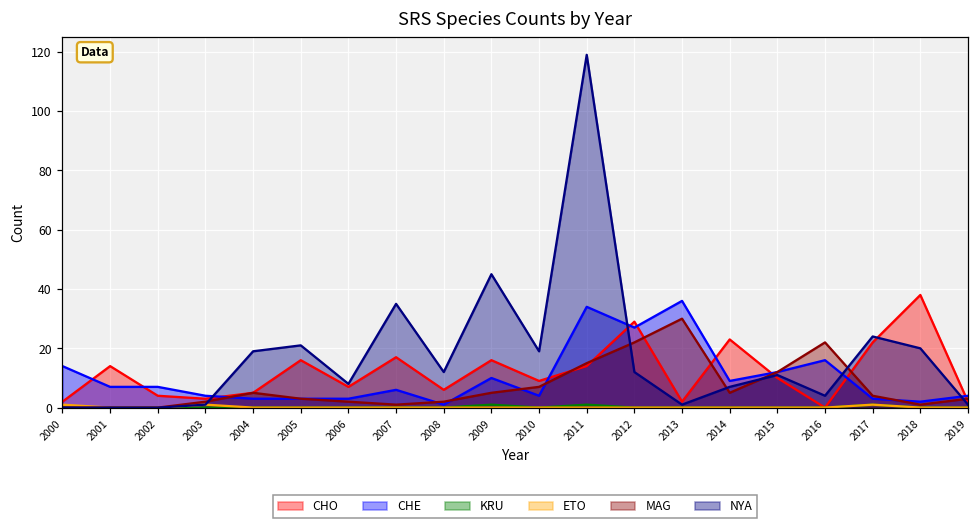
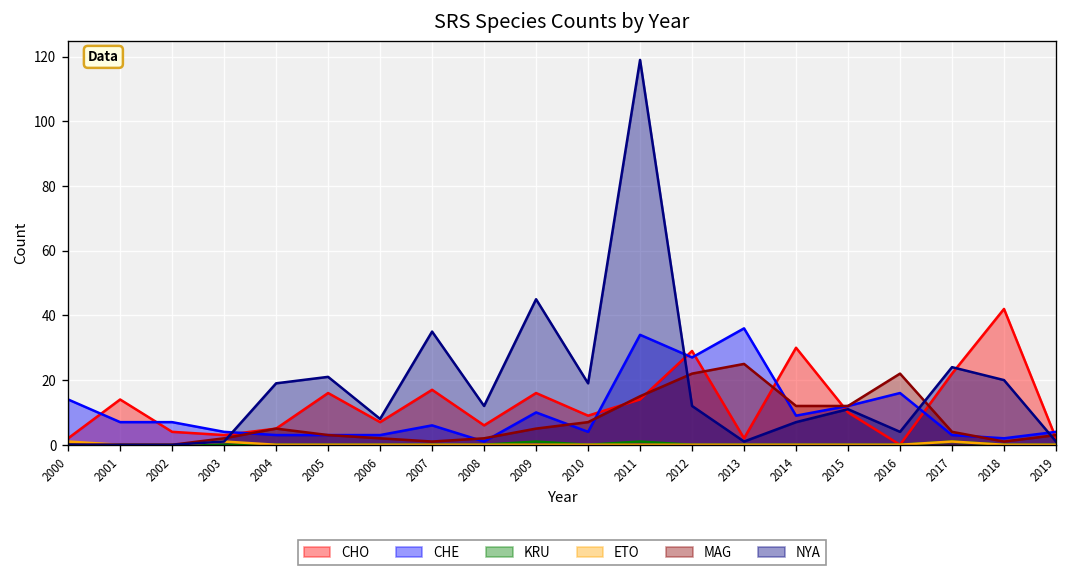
  {
    "CHO": {
      "2000": 2,
      "2001": 14,
      "2002": 4,
      "2003": 3,
      "2005": 16,
      "2006": 7,
      "2007": 17,
      "2008": 6,
      "2009": 16,
      "2010": 9,
      "2011": 14,
      "2012": 29,
      "2013": 2,
-     "2014": 23,
+     "2014": 30,
      "2015": 10,
      "2017": 22,
-     "2018": 38,
+     "2018": 42,
      "2019": 2
    },
    "CHE": {
      "2000": 14,
      "2001": 7,
      "2002": 7,
      "2003": 4,
      "2004": 3,
      "2006": 3,
      "2007": 6,
      "2008": 1,
      "2009": 10,
      "2010": 4,
      "2011": 34,
      "2012": 27,
      "2013": 36,
      "2014": 9,
      "2016": 16,
      "2017": 3,
      "2018": 2,
      "2019": 4
    },
    "KRU": {
      "2003": 0,
      "2009": 1,
      "2011": 1
    },
    "ETO": {
      "2000": 1,
      "2009": 0,
      "2011": 0
    },
    "MAG": {
      "2003": 2,
      "2006": 2,
      "2007": 1,
      "2008": 2,
      "2009": 5,
      "2010": 7,
      "2011": 15,
      "2012": 22,
-     "2013": 30,
-     "2014": 5,
+     "2013": 25,
+     "2014": 12,
      "2016": 22,
      "2017": 4,
      "2018": 1,
      "2019": 3
    },
    "NYA": {
      "2004": 19,
      "2005": 21,
      "2006": 8,
      "2007": 35,
      "2008": 12,
      "2009": 45,
      "2010": 19,
      "2011": 119,
      "2012": 12,
      "2013": 1,
      "2014": 7,
      "2015": 11,
      "2016": 4,
      "2017": 24,
      "2018": 20,
      "2019": 1
    }
  }
